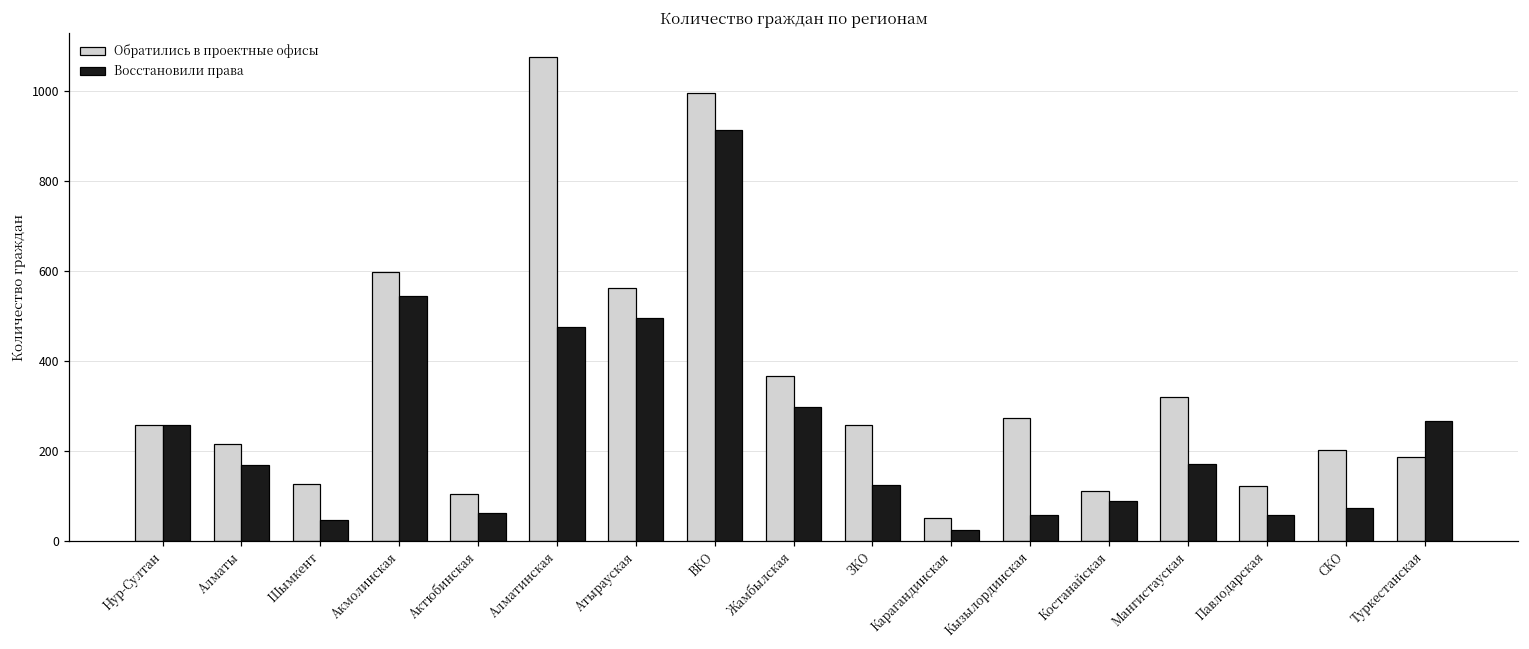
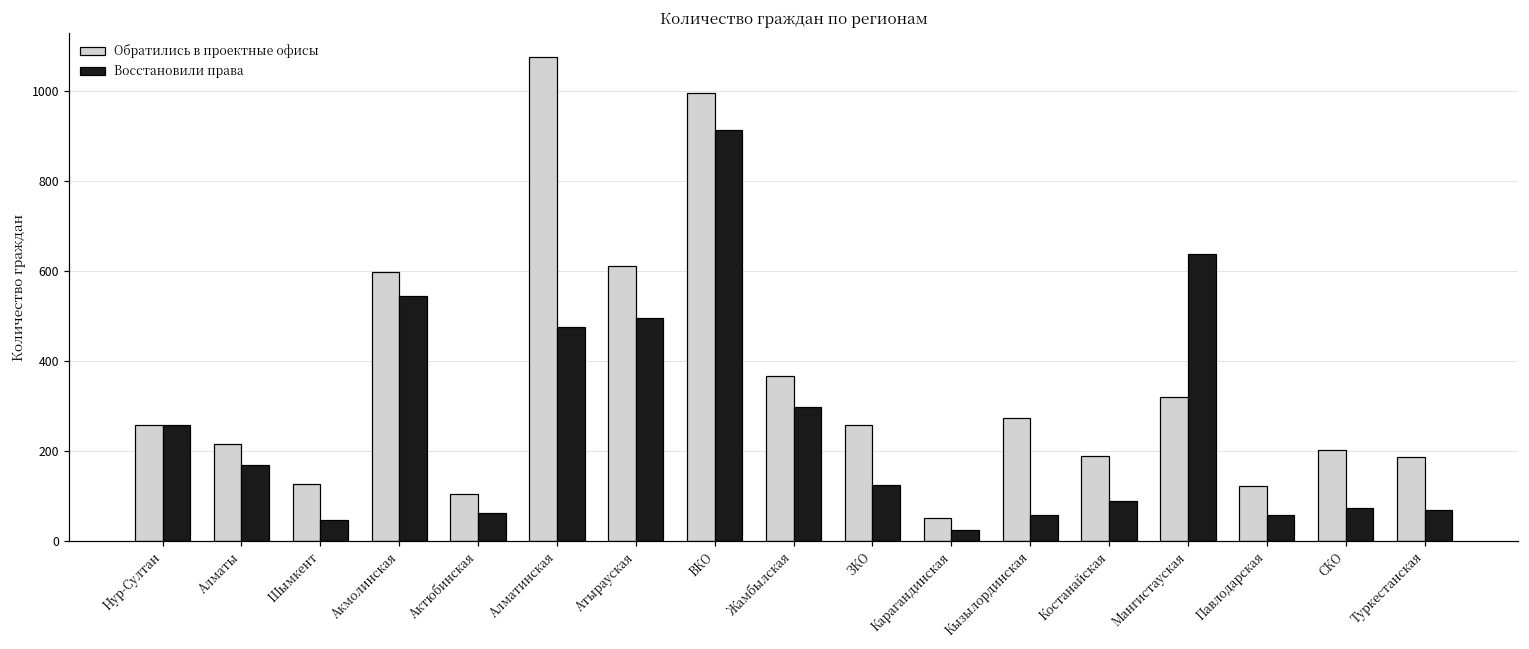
  {
    "Обратились в проектные офисы": {
      "Нур-Султан": 260,
      "Алматы": 220,
      "Шымкент": 130,
      "Акмолинская": 600,
      "Актюбинская": 100,
      "Алматинская": 1070,
-     "Атырауская": 560,
+     "Атырауская": 610,
      "ВКО": 1000,
      "Жамбылская": 370,
      "ЗКО": 260,
      "Карагандинская": 50,
      "Кызылординская": 270,
-     "Костанайская": 110,
+     "Костанайская": 190,
      "Мангистауская": 320,
      "Павлодарская": 120,
      "СКО": 200,
      "Туркестанская": 190
    },
    "Восстановили права": {
      "Нур-Султан": 260,
      "Алматы": 170,
      "Шымкент": 50,
      "Акмолинская": 540,
      "Актюбинская": 60,
      "Алматинская": 470,
      "Атырауская": 490,
      "ВКО": 910,
      "Жамбылская": 300,
      "ЗКО": 120,
      "Карагандинская": 20,
      "Кызылординская": 60,
      "Костанайская": 90,
-     "Мангистауская": 170,
+     "Мангистауская": 640,
      "Павлодарская": 60,
      "СКО": 70,
-     "Туркестанская": 270
+     "Туркестанская": 70
    }
  }
